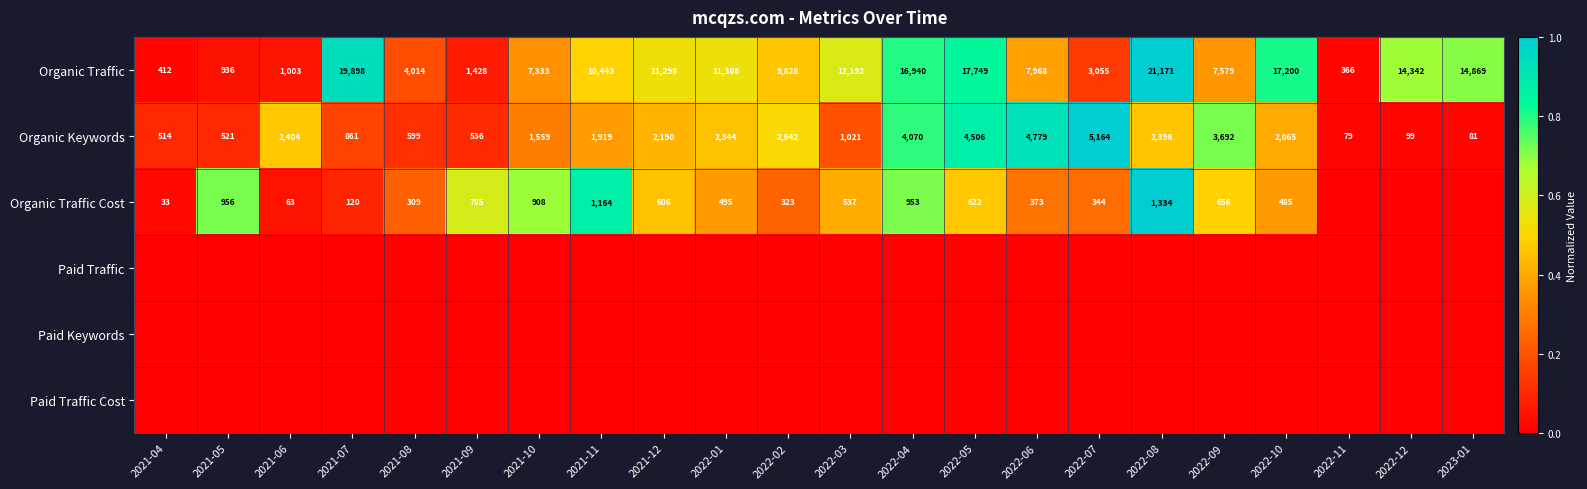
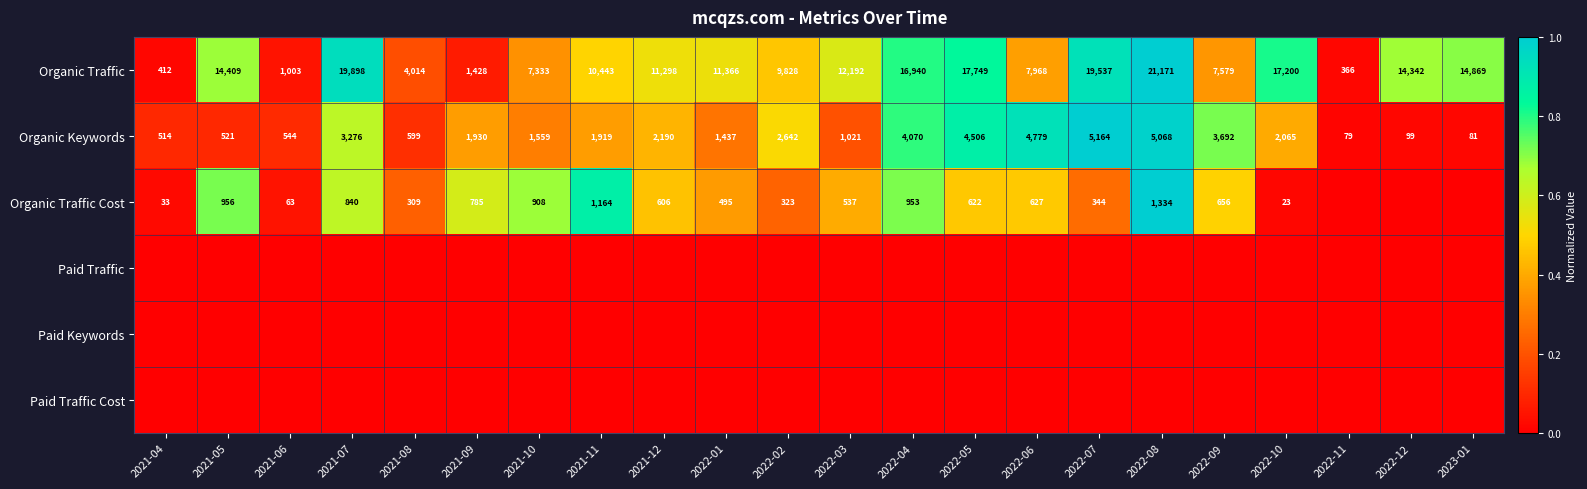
  {
    "Organic Traffic": {
      "2021-04": "412",
-     "2021-05": "936",
+     "2021-05": "14,409",
      "2021-06": "1,003",
      "2021-07": "19,898",
      "2021-08": "4,014",
      "2021-09": "1,428",
      "2021-10": "7,333",
      "2021-11": "10,443",
      "2021-12": "11,298",
      "2022-01": "11,366",
      "2022-02": "9,828",
      "2022-03": "12,192",
      "2022-04": "16,940",
      "2022-05": "17,749",
      "2022-06": "7,968",
-     "2022-07": "3,055",
+     "2022-07": "19,537",
      "2022-08": "21,171",
      "2022-09": "7,579",
      "2022-10": "17,200",
      "2022-11": "366",
      "2022-12": "14,342",
      "2023-01": "14,869"
    },
    "Organic Keywords": {
      "2021-04": "514",
      "2021-05": "521",
-     "2021-06": "2,404",
-     "2021-07": "861",
+     "2021-06": "544",
+     "2021-07": "3,276",
      "2021-08": "599",
-     "2021-09": "536",
+     "2021-09": "1,930",
      "2021-10": "1,559",
      "2021-11": "1,919",
      "2021-12": "2,190",
-     "2022-01": "2,344",
+     "2022-01": "1,437",
      "2022-02": "2,642",
      "2022-03": "1,021",
      "2022-04": "4,070",
      "2022-05": "4,506",
      "2022-06": "4,779",
      "2022-07": "5,164",
-     "2022-08": "2,396",
+     "2022-08": "5,068",
      "2022-09": "3,692",
      "2022-10": "2,065",
      "2022-11": "79",
      "2022-12": "99",
      "2023-01": "81"
    },
    "Organic Traffic Cost": {
      "2021-04": "33",
      "2021-05": "956",
      "2021-06": "63",
-     "2021-07": "120",
+     "2021-07": "840",
      "2021-08": "309",
      "2021-09": "785",
      "2021-10": "908",
      "2021-11": "1,164",
      "2021-12": "606",
      "2022-01": "495",
      "2022-02": "323",
      "2022-03": "537",
      "2022-04": "953",
      "2022-05": "622",
-     "2022-06": "373",
+     "2022-06": "627",
      "2022-07": "344",
      "2022-08": "1,334",
      "2022-09": "656",
-     "2022-10": "485"
+     "2022-10": "23"
    }
  }
